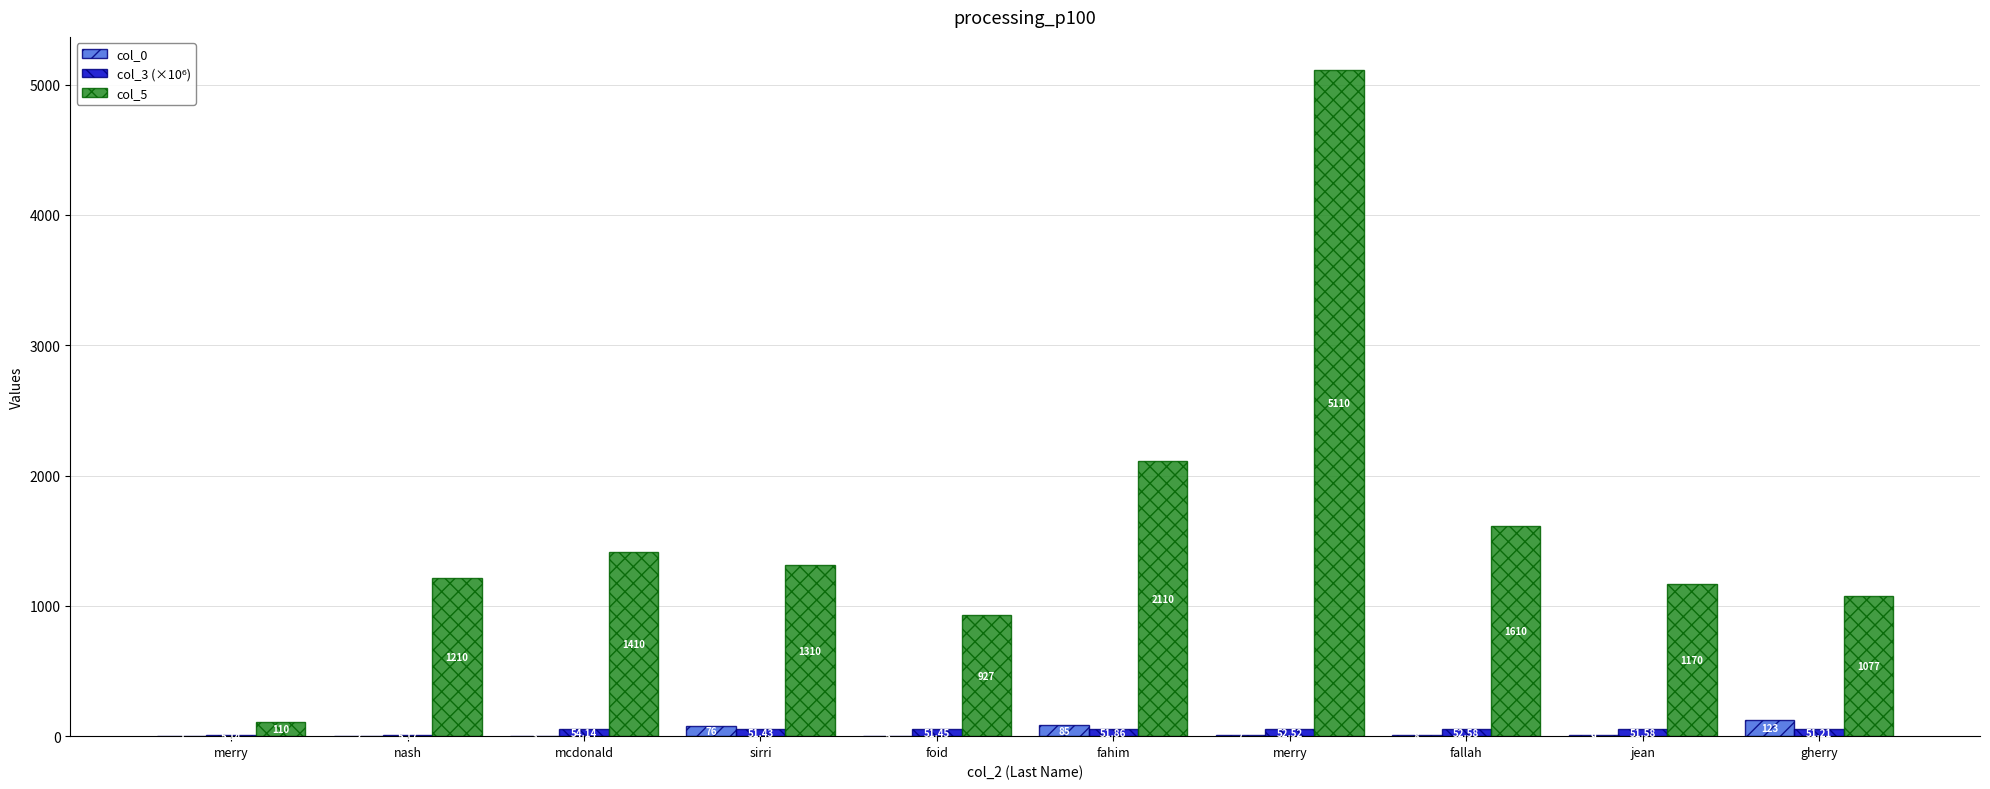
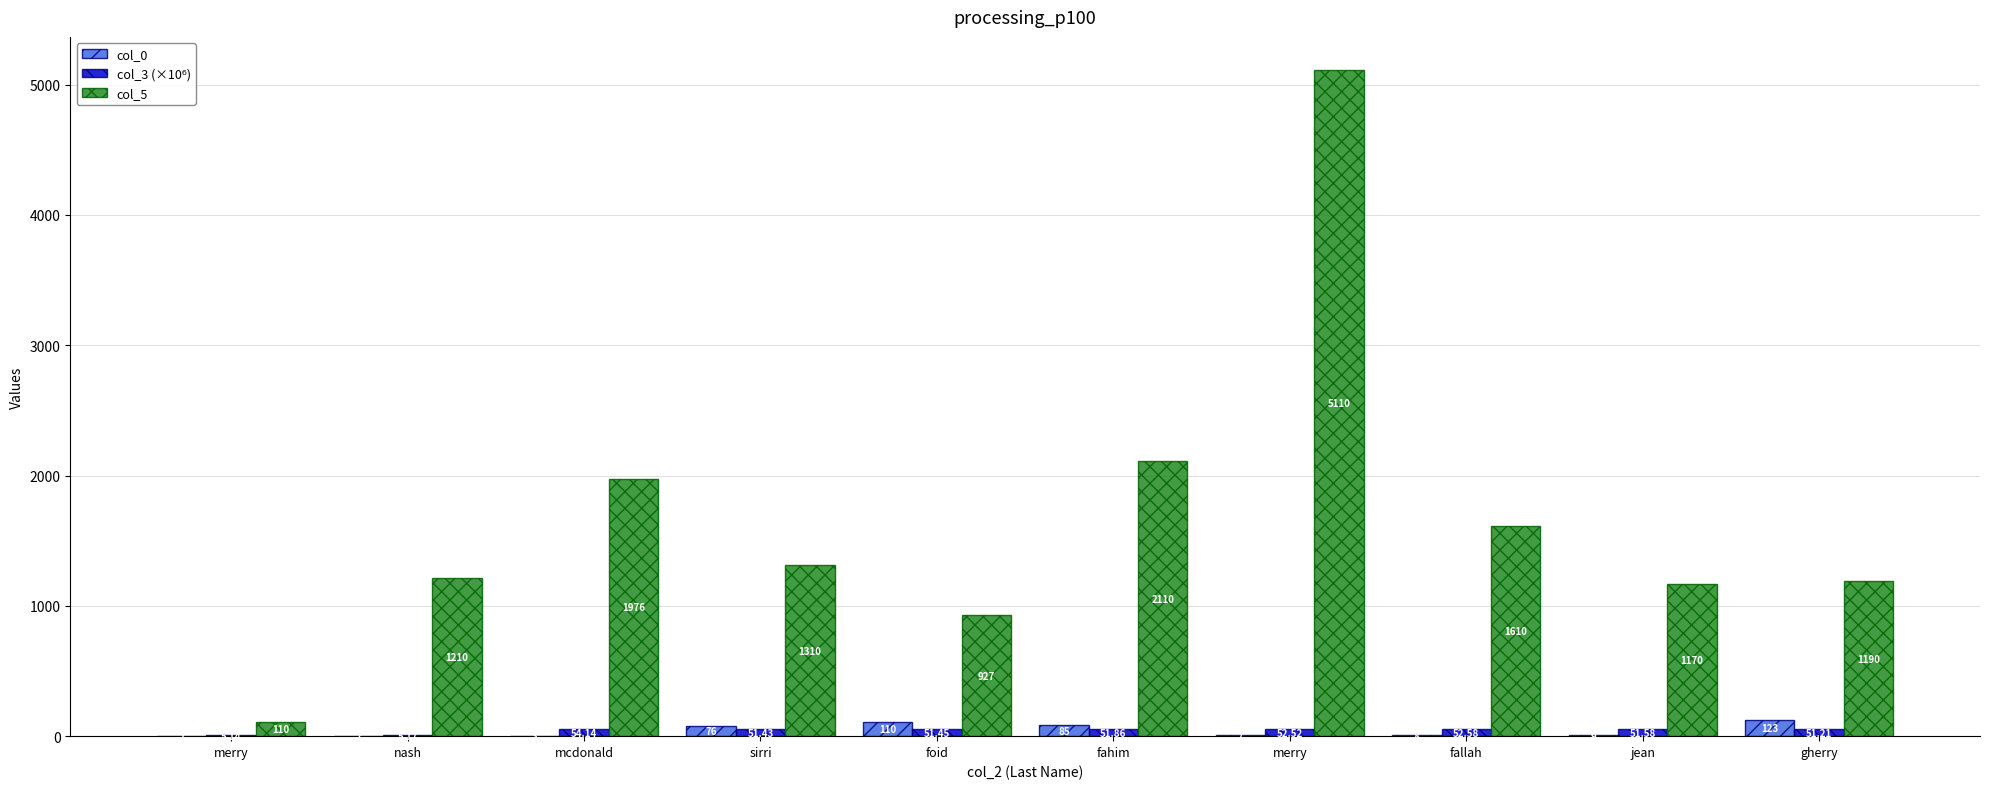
  {
    "col_0": {
-     "foid": 10
+     "foid": 110
    },
    "col_3 (×10⁶)": {
      "mcdonald": 54.14,
      "sirri": 51.43,
      "foid": 51.45,
      "fahim": 51.86,
      "fallah": 52.58,
      "jean": 51.58,
      "gherry": 51.21
    },
    "col_5": {
      "nash": 1210,
-     "mcdonald": 1410,
+     "mcdonald": 1976,
      "sirri": 1310,
      "foid": 927,
      "fahim": 2110,
      "fallah": 1610,
      "jean": 1170,
-     "gherry": 1077
+     "gherry": 1190
    }
  }
